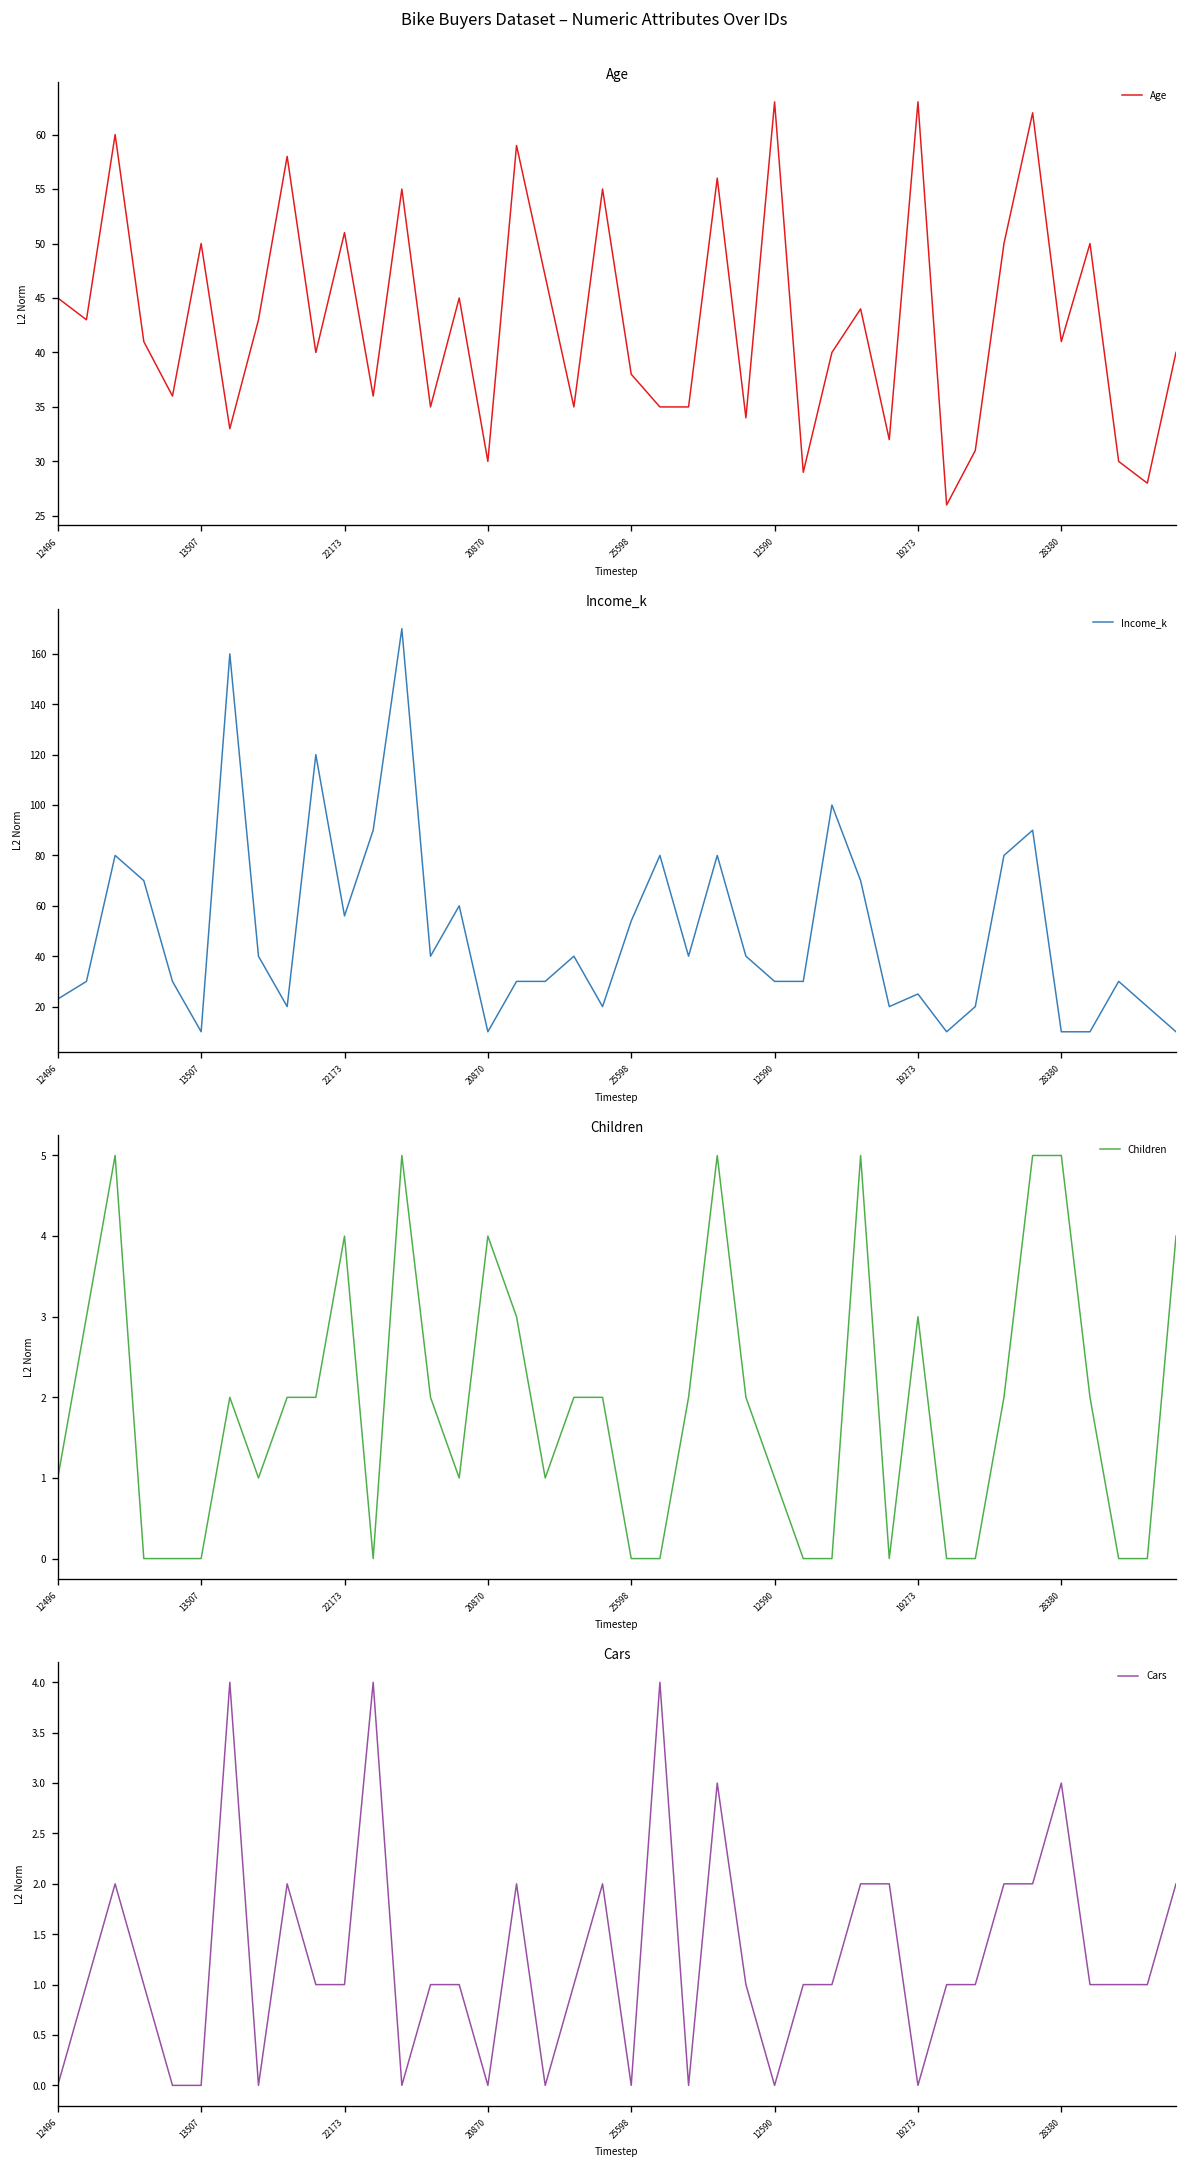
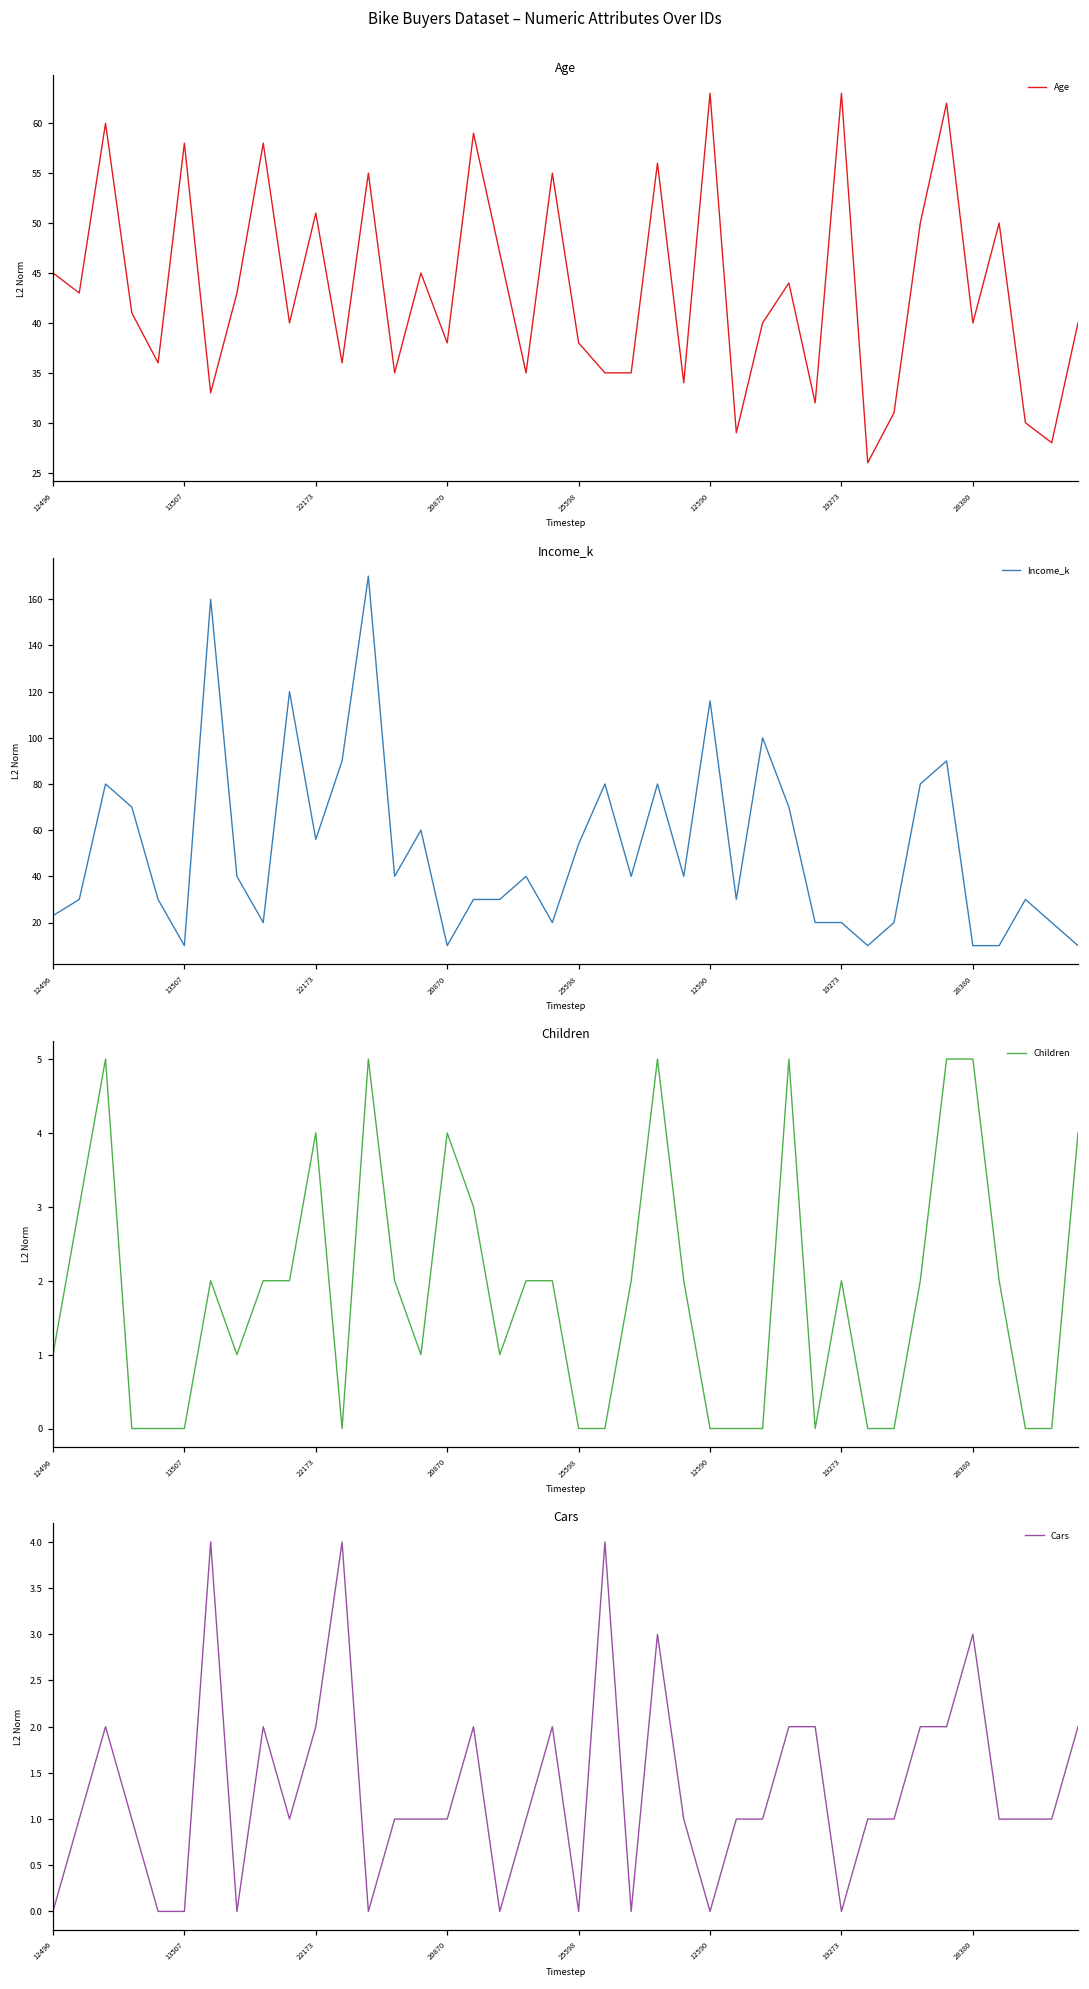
  {
    "Age": {
      "12496": 45,
-     "13507": 50,
+     "13507": 58,
      "22173": 51,
-     "20870": 30,
+     "20870": 38,
      "25598": 38,
      "12590": 63,
      "19273": 63,
-     "28380": 41
+     "28380": 40
    },
    "Income_k": {
      "12496": 23,
      "13507": 10,
      "22173": 56,
      "20870": 10,
      "25598": 54,
-     "12590": 30,
-     "19273": 25,
+     "12590": 116,
+     "19273": 20,
      "28380": 10
    },
    "Children": {
      "12496": 1,
      "13507": 0,
      "22173": 4,
      "20870": 4,
      "25598": 0,
-     "12590": 1,
-     "19273": 3,
+     "12590": 0,
+     "19273": 2,
      "28380": 5
    },
    "Cars": {
      "12496": 0,
      "13507": 0,
-     "22173": 1,
-     "20870": 0,
+     "22173": 2,
+     "20870": 1,
      "25598": 0,
      "12590": 0,
      "19273": 0,
      "28380": 3
    }
  }
